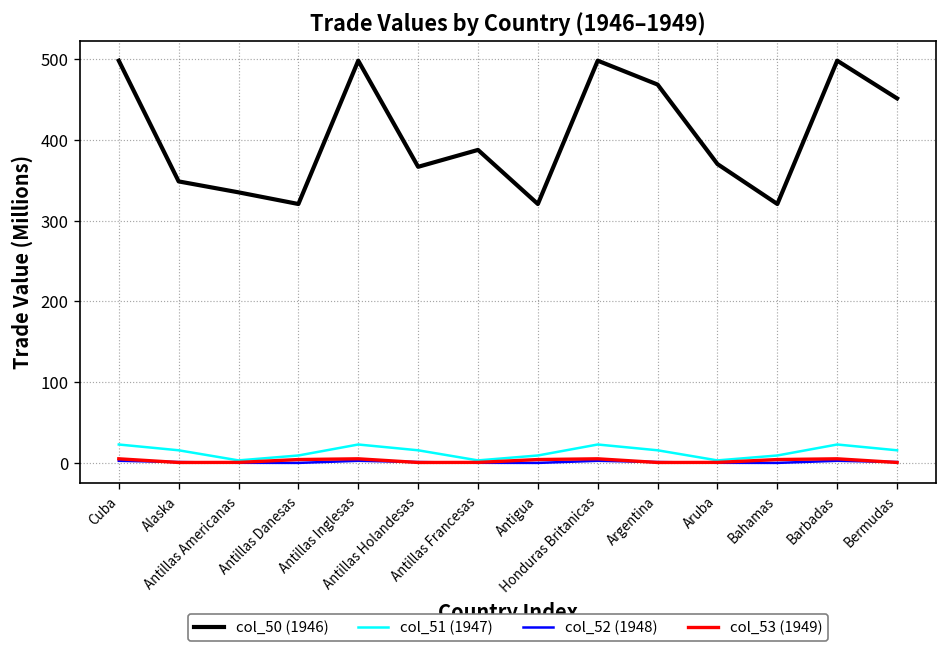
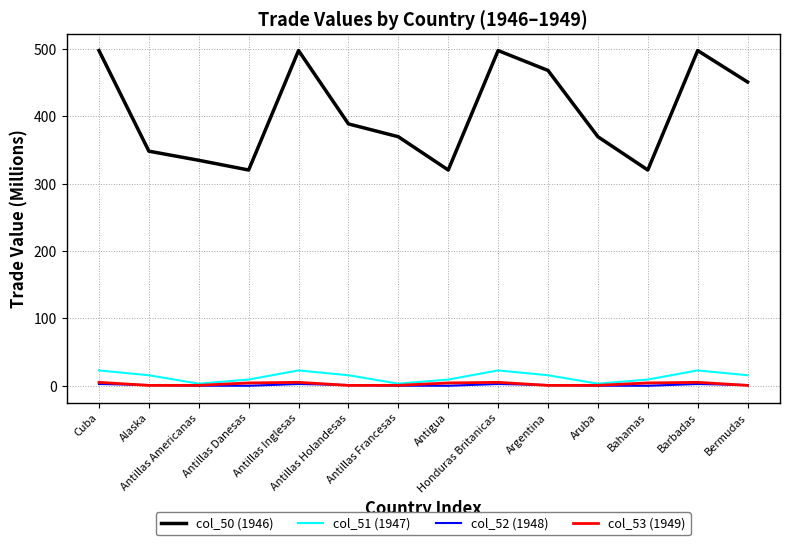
  {
    "col_50 (1946)": {
      "Cuba": 500,
      "Alaska": 350,
      "Antillas Americanas": 330,
      "Antillas Danesas": 320,
      "Antillas Inglesas": 500,
-     "Antillas Holandesas": 370,
-     "Antillas Francesas": 390,
+     "Antillas Holandesas": 390,
+     "Antillas Francesas": 370,
      "Antigua": 320,
      "Honduras Britanicas": 500,
      "Argentina": 470,
      "Aruba": 370,
      "Bahamas": 320,
      "Barbadas": 500,
      "Bermudas": 450
    },
    "col_51 (1947)": {
      "Cuba": 20,
      "Alaska": 20,
      "Antillas Danesas": 10,
      "Antillas Inglesas": 20,
      "Antillas Holandesas": 20,
      "Antigua": 10,
      "Honduras Britanicas": 20,
      "Argentina": 20,
      "Bahamas": 10,
      "Barbadas": 20,
      "Bermudas": 20
    },
    "col_52 (1948)": {
      "Antillas Danesas": 0,
      "Antigua": 0,
      "Bahamas": 0
    },
    "col_53 (1949)": {
      "Antillas Danesas": 0,
      "Antigua": 0,
      "Bahamas": 0
    }
  }
